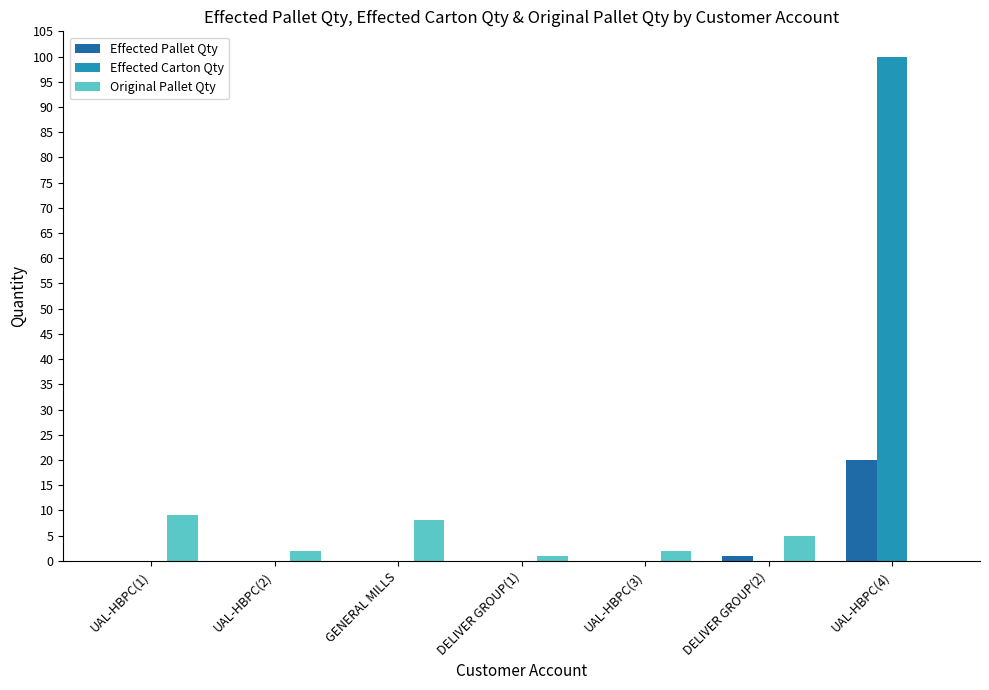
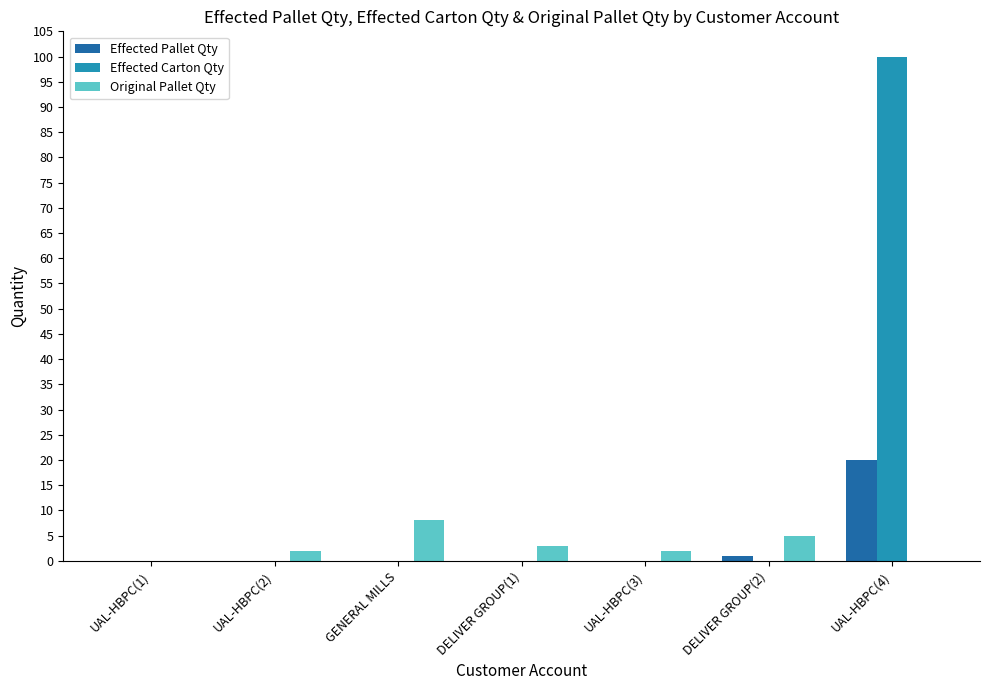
  {
    "Original Pallet Qty": {
-     "UAL-HBPC(1)": 9,
+     "UAL-HBPC(1)": 0,
      "UAL-HBPC(2)": 2,
      "GENERAL MILLS": 8,
-     "DELIVER GROUP(1)": 1,
+     "DELIVER GROUP(1)": 3,
      "UAL-HBPC(3)": 2,
      "DELIVER GROUP(2)": 5,
      "UAL-HBPC(4)": 0
    }
  }
